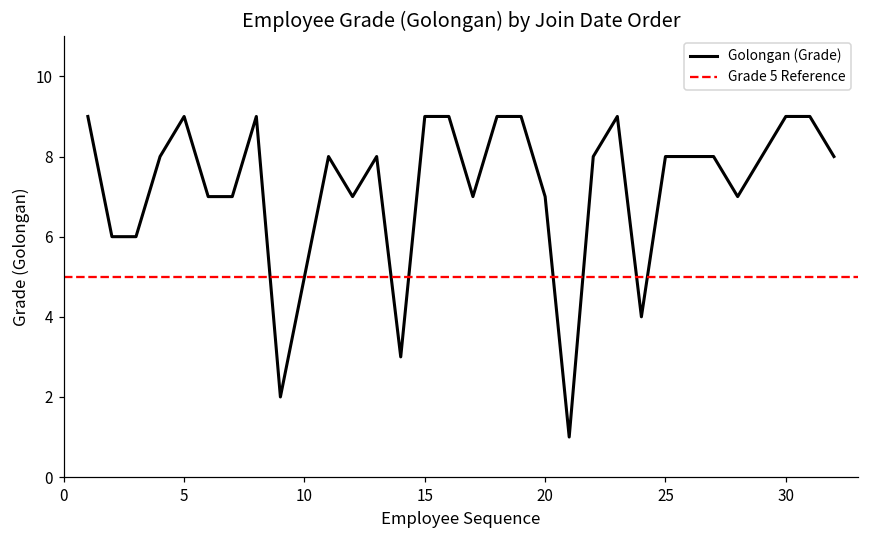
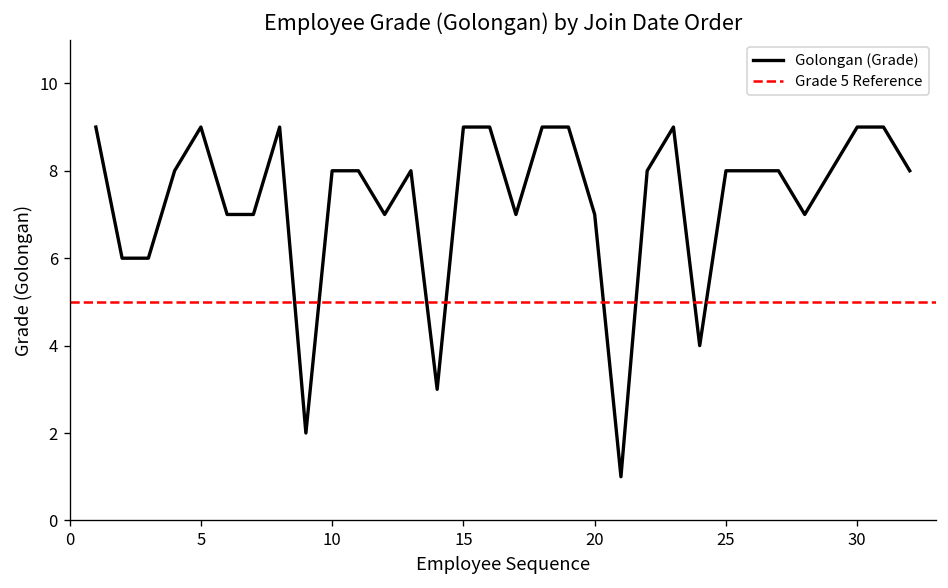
  {
    "5": 9,
-   "10": 5,
+   "10": 8,
    "15": 9,
    "20": 7,
    "25": 8,
    "30": 9
  }
